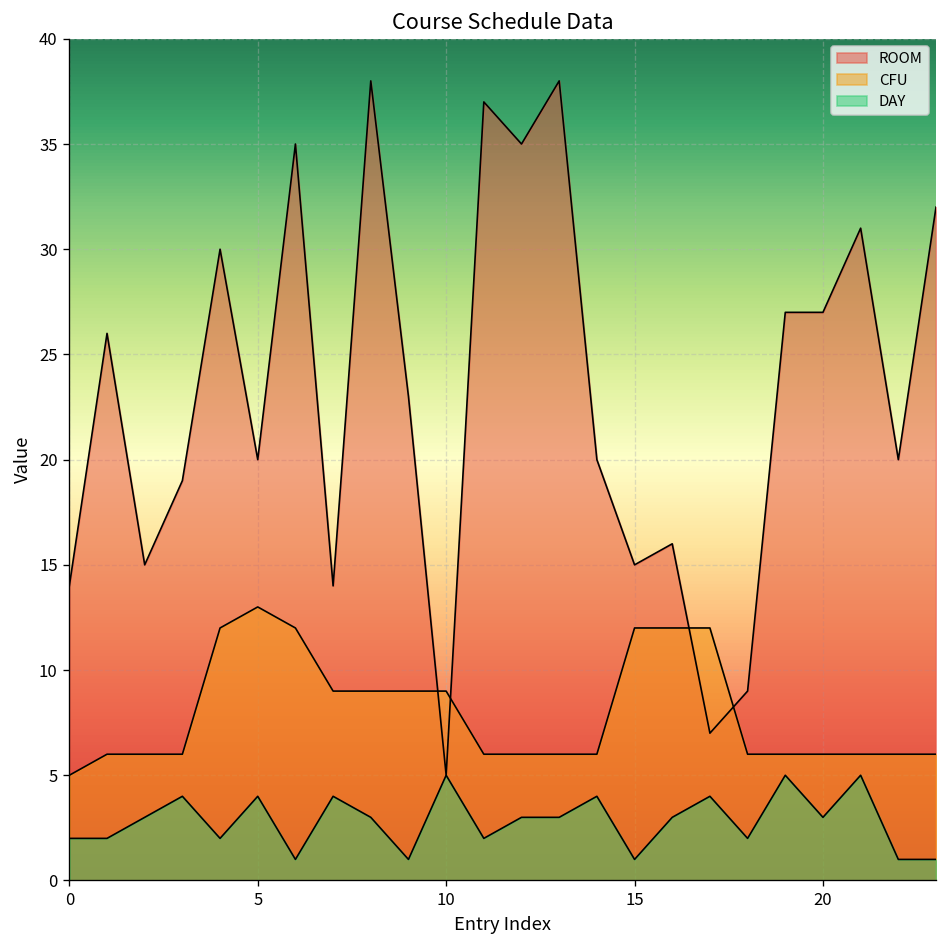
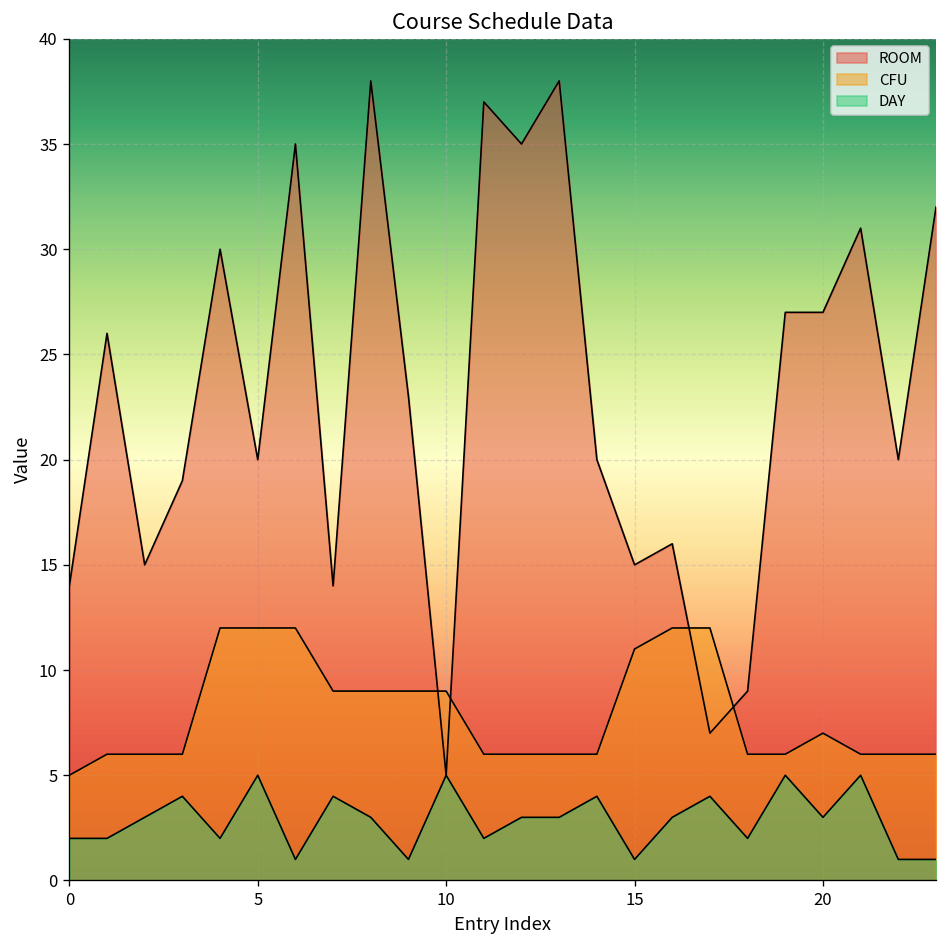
  {
    "ROOM": {
      "0": 14,
      "5": 20,
      "15": 15,
      "20": 27
    },
    "CFU": {
      "0": 5,
-     "5": 13,
+     "5": 12,
      "10": 9,
-     "15": 12,
-     "20": 6
+     "15": 11,
+     "20": 7
    },
    "DAY": {
      "0": 2,
-     "5": 4,
+     "5": 5,
      "15": 1,
      "20": 3
    }
  }
